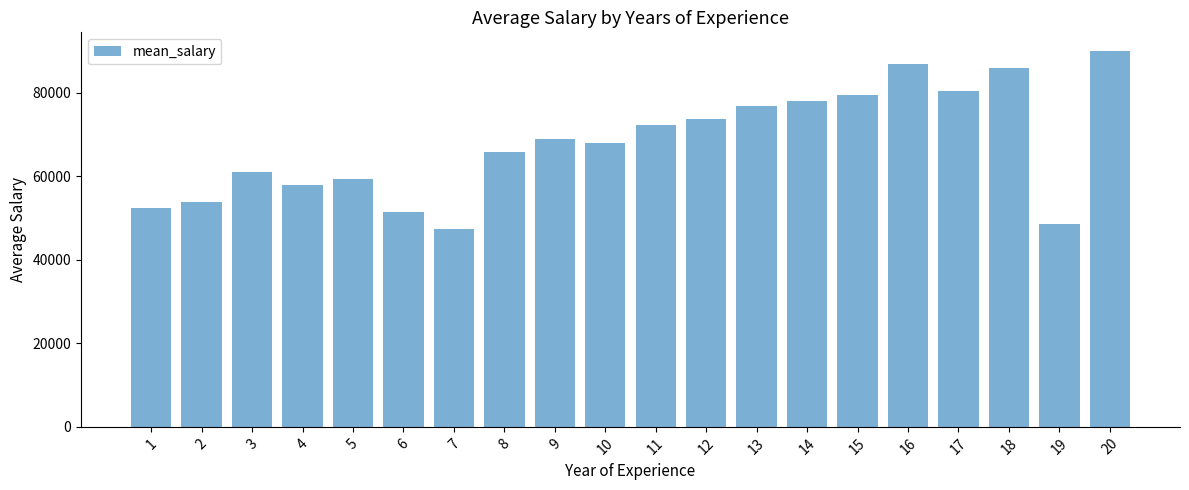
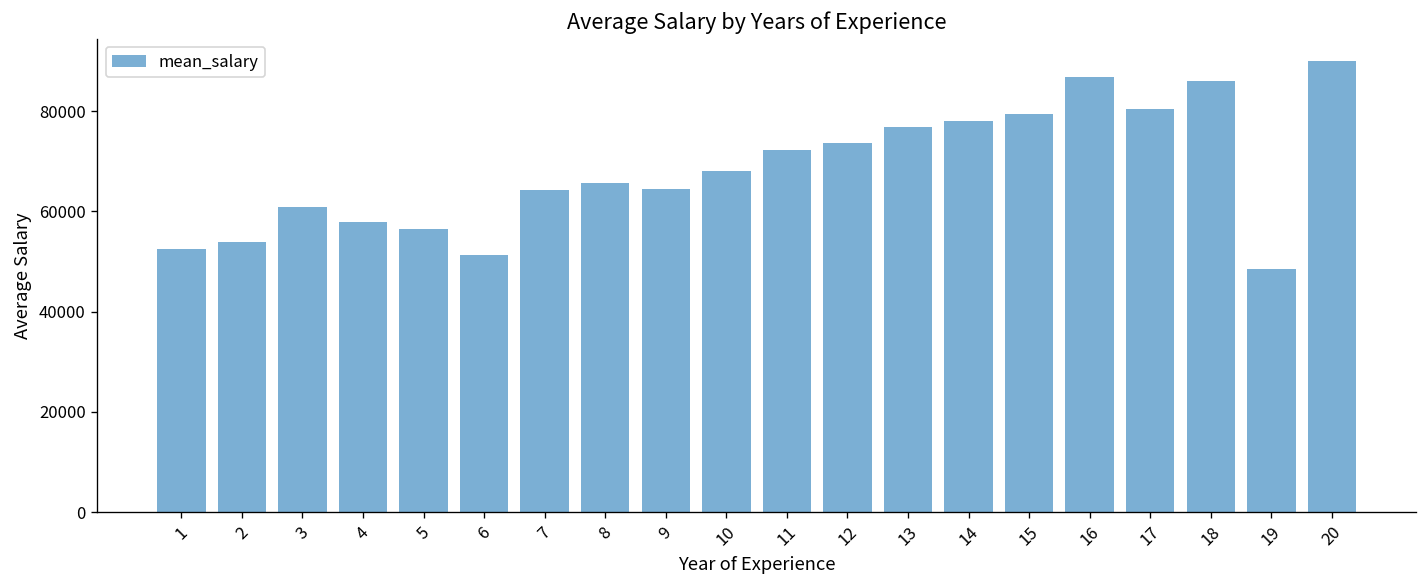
  {
    "1": 52000,
    "2": 54000,
    "3": 61000,
    "4": 58000,
-   "5": 59000,
+   "5": 56000,
    "6": 51000,
-   "7": 47000,
+   "7": 64000,
    "8": 66000,
-   "9": 69000,
+   "9": 64000,
    "10": 68000,
    "11": 72000,
    "12": 74000,
    "13": 77000,
    "14": 78000,
    "15": 79000,
    "16": 87000,
    "17": 80000,
    "18": 86000,
    "19": 49000,
    "20": 90000
  }
